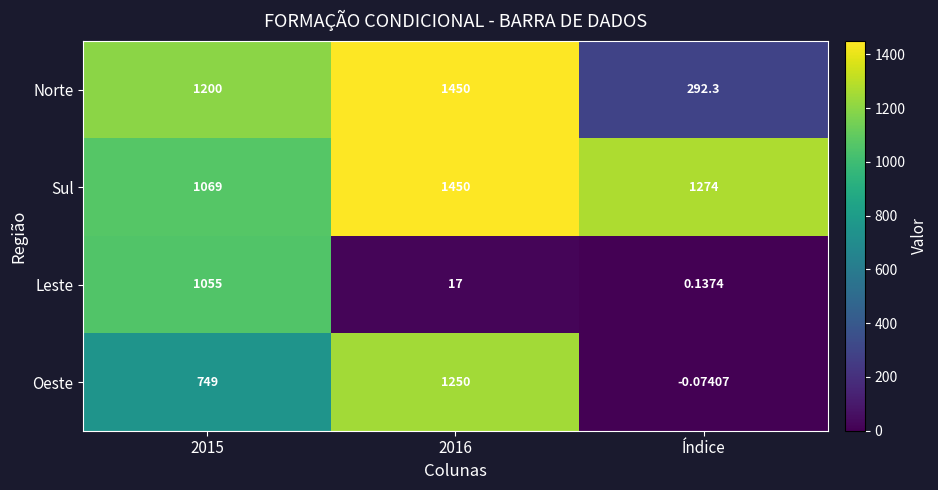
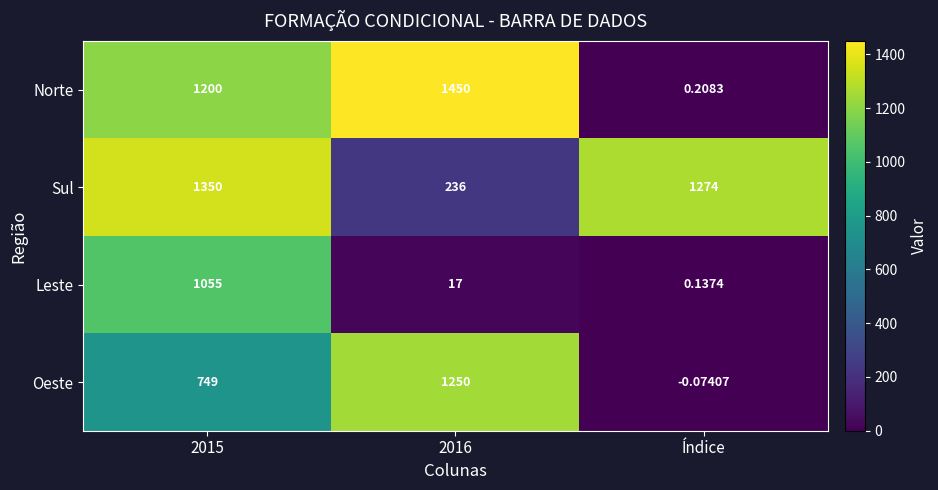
  {
    "Norte": {
      "2015": 1200,
      "2016": 1450,
-     "Índice": 292.3
+     "Índice": 0.2083
    },
    "Sul": {
-     "2015": 1069,
-     "2016": 1450,
+     "2015": 1350,
+     "2016": 236,
      "Índice": 1274
    },
    "Leste": {
      "2015": 1055,
      "2016": 17,
      "Índice": 0.1374
    },
    "Oeste": {
      "2015": 749,
      "2016": 1250,
      "Índice": -0.07407
    }
  }
